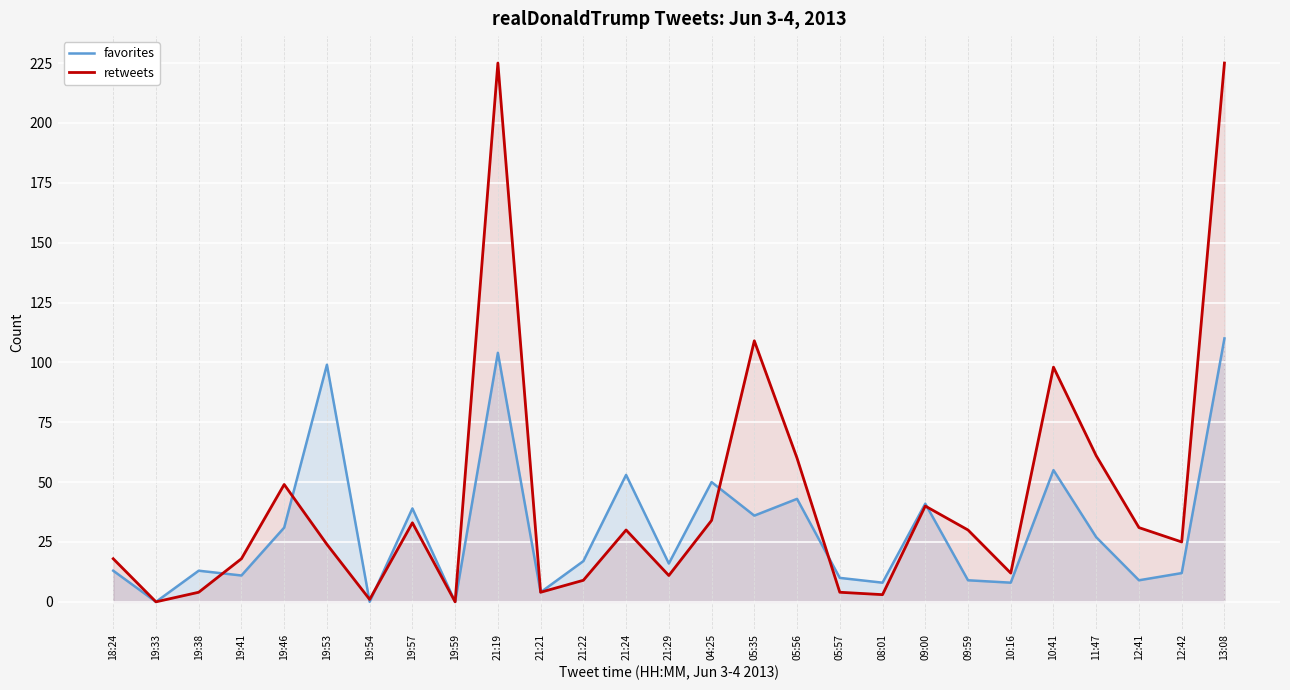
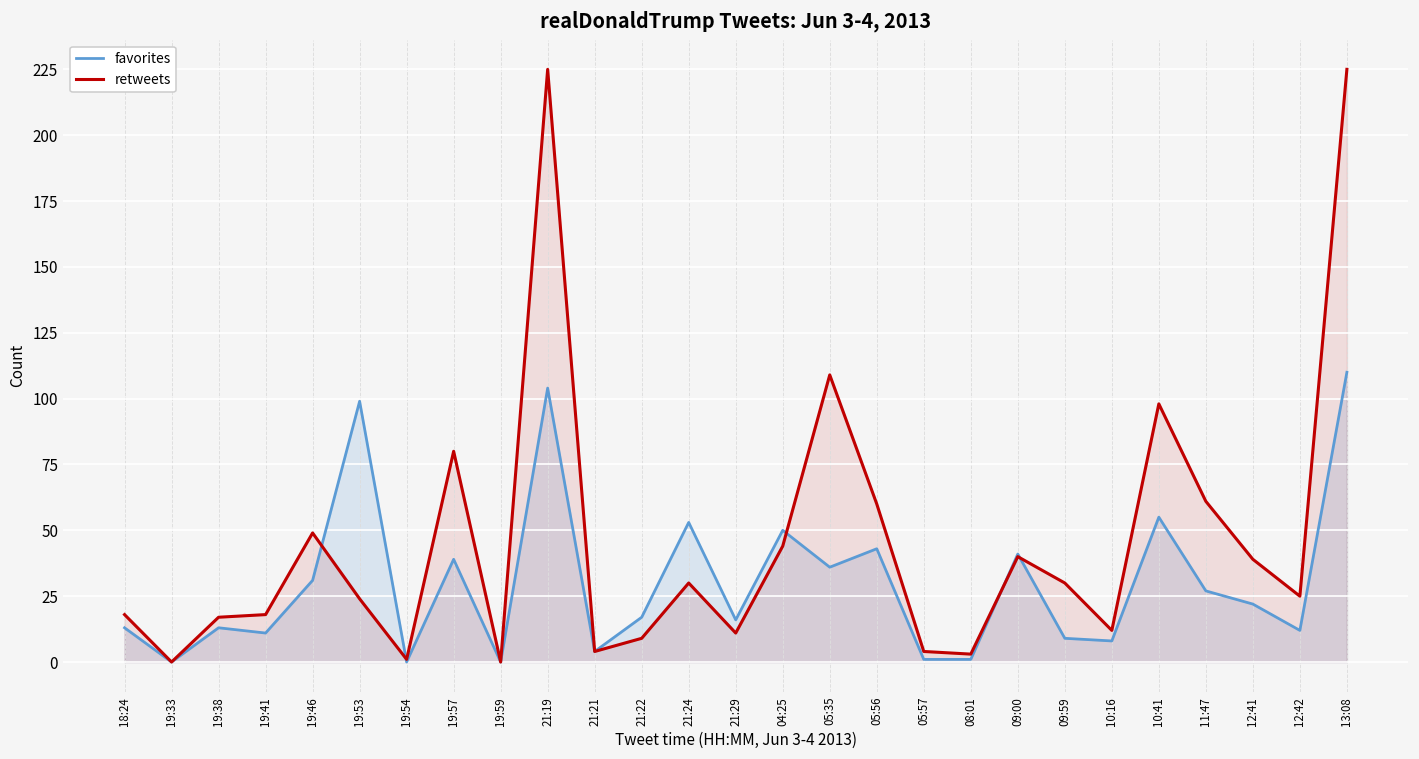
  {
    "favorites": {
      "18:24": 13,
      "19:38": 13,
      "19:41": 11,
      "19:46": 31,
      "19:53": 99,
      "19:57": 39,
      "21:19": 104,
      "21:22": 17,
      "21:24": 53,
      "21:29": 16,
      "04:25": 50,
      "05:35": 36,
      "05:56": 43,
-     "05:57": 10,
-     "08:01": 8,
+     "05:57": 1,
+     "08:01": 1,
      "09:59": 9,
      "10:16": 8,
      "10:41": 55,
      "11:47": 27,
-     "12:41": 9,
+     "12:41": 22,
      "12:42": 12,
      "13:08": 110
    },
    "retweets": {
      "18:24": 18,
-     "19:38": 4,
+     "19:38": 17,
      "19:41": 18,
      "19:46": 49,
      "19:53": 24,
-     "19:57": 33,
+     "19:57": 80,
      "21:19": 225,
      "21:22": 9,
      "21:24": 30,
      "21:29": 11,
-     "04:25": 34,
+     "04:25": 44,
      "05:35": 109,
      "05:56": 60,
      "05:57": 4,
      "08:01": 3,
      "09:59": 30,
      "10:16": 12,
      "10:41": 98,
      "11:47": 61,
-     "12:41": 31,
+     "12:41": 39,
      "12:42": 25,
      "13:08": 225
    }
  }
